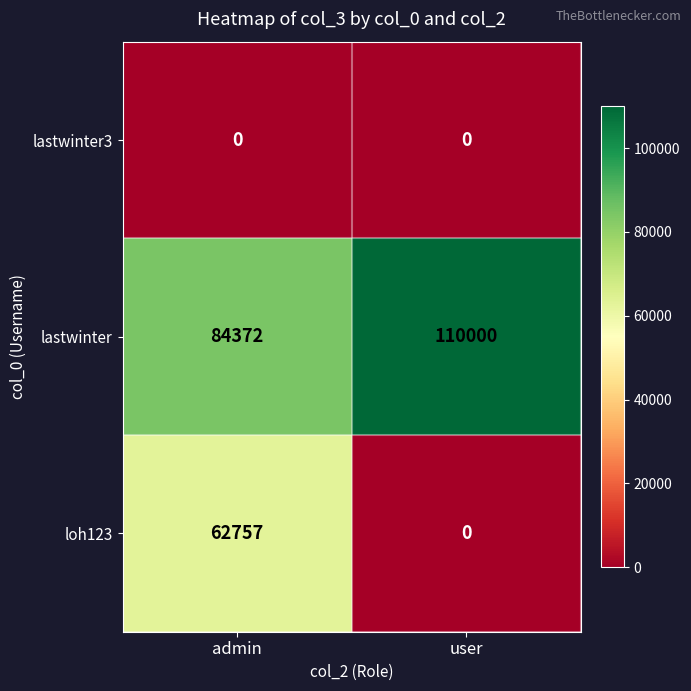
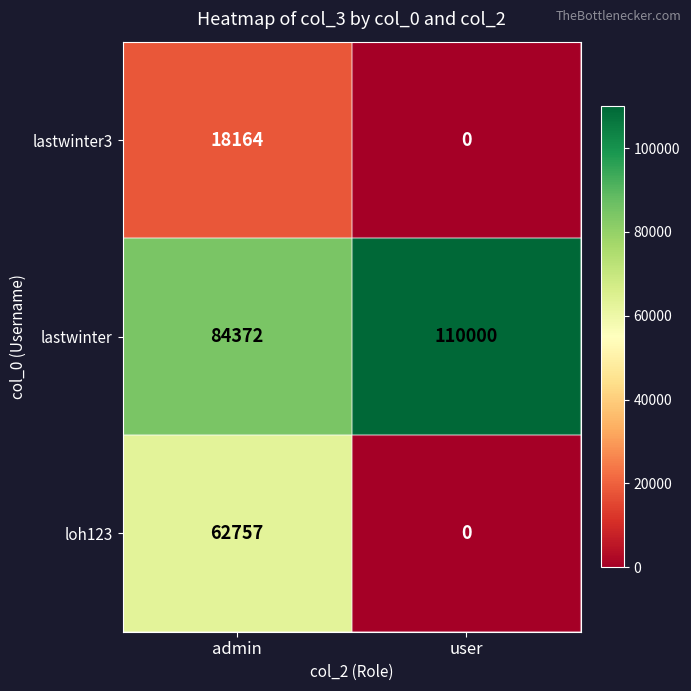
  {
    "lastwinter3": {
-     "admin": 0,
+     "admin": 18164,
      "user": 0
    },
    "lastwinter": {
      "admin": 84372,
      "user": 110000
    },
    "loh123": {
      "admin": 62757,
      "user": 0
    }
  }
